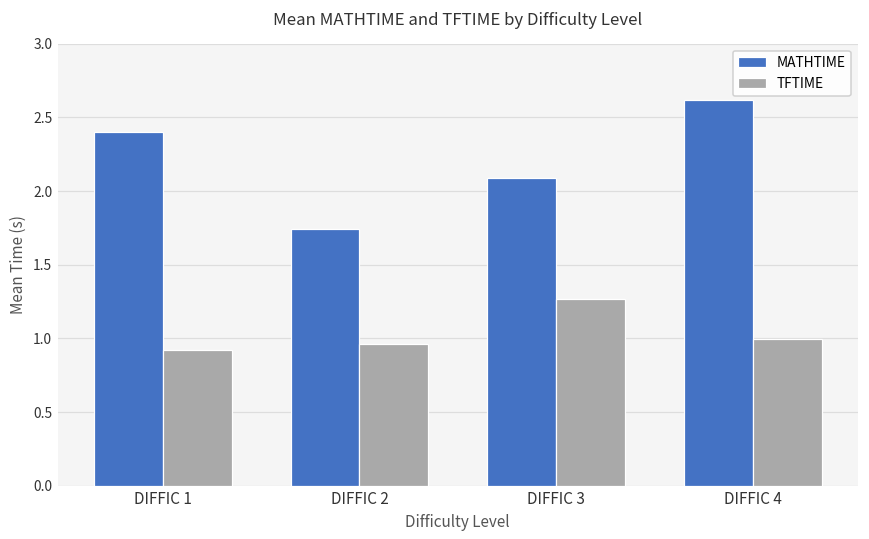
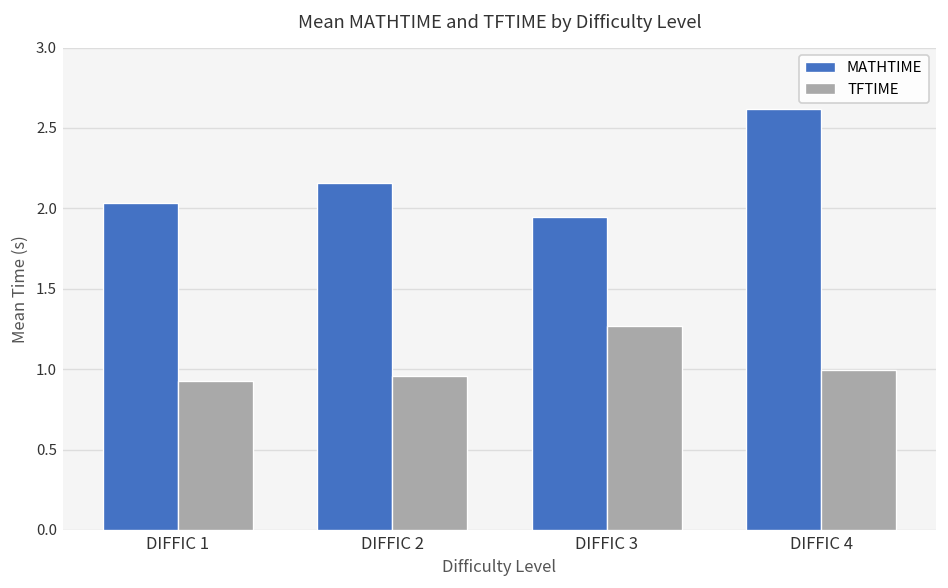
  {
    "MATHTIME": {
-     "DIFFIC 1": 2.40,
-     "DIFFIC 2": 1.74,
-     "DIFFIC 3": 2.09,
+     "DIFFIC 1": 2.03,
+     "DIFFIC 2": 2.16,
+     "DIFFIC 3": 1.95,
      "DIFFIC 4": 2.62
    },
    "TFTIME": {
      "DIFFIC 1": 0.92,
      "DIFFIC 2": 0.96,
      "DIFFIC 3": 1.27,
      "DIFFIC 4": 0.99
    }
  }
